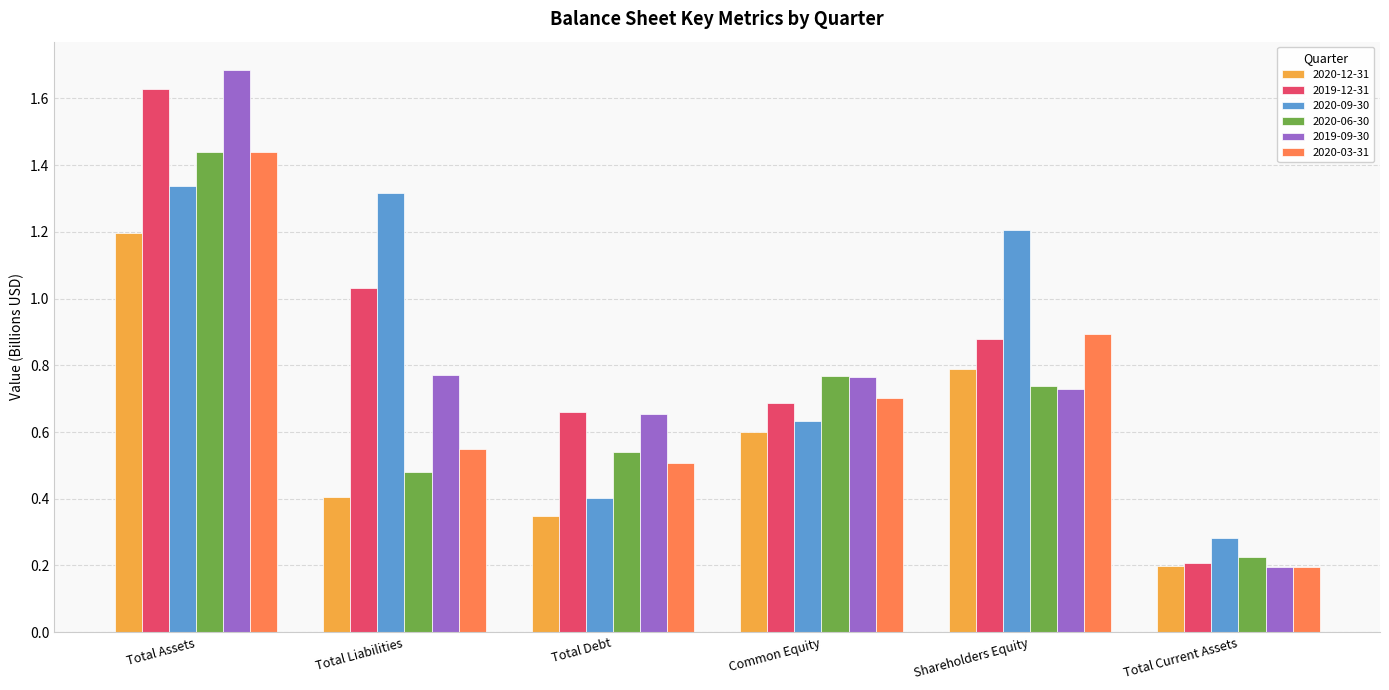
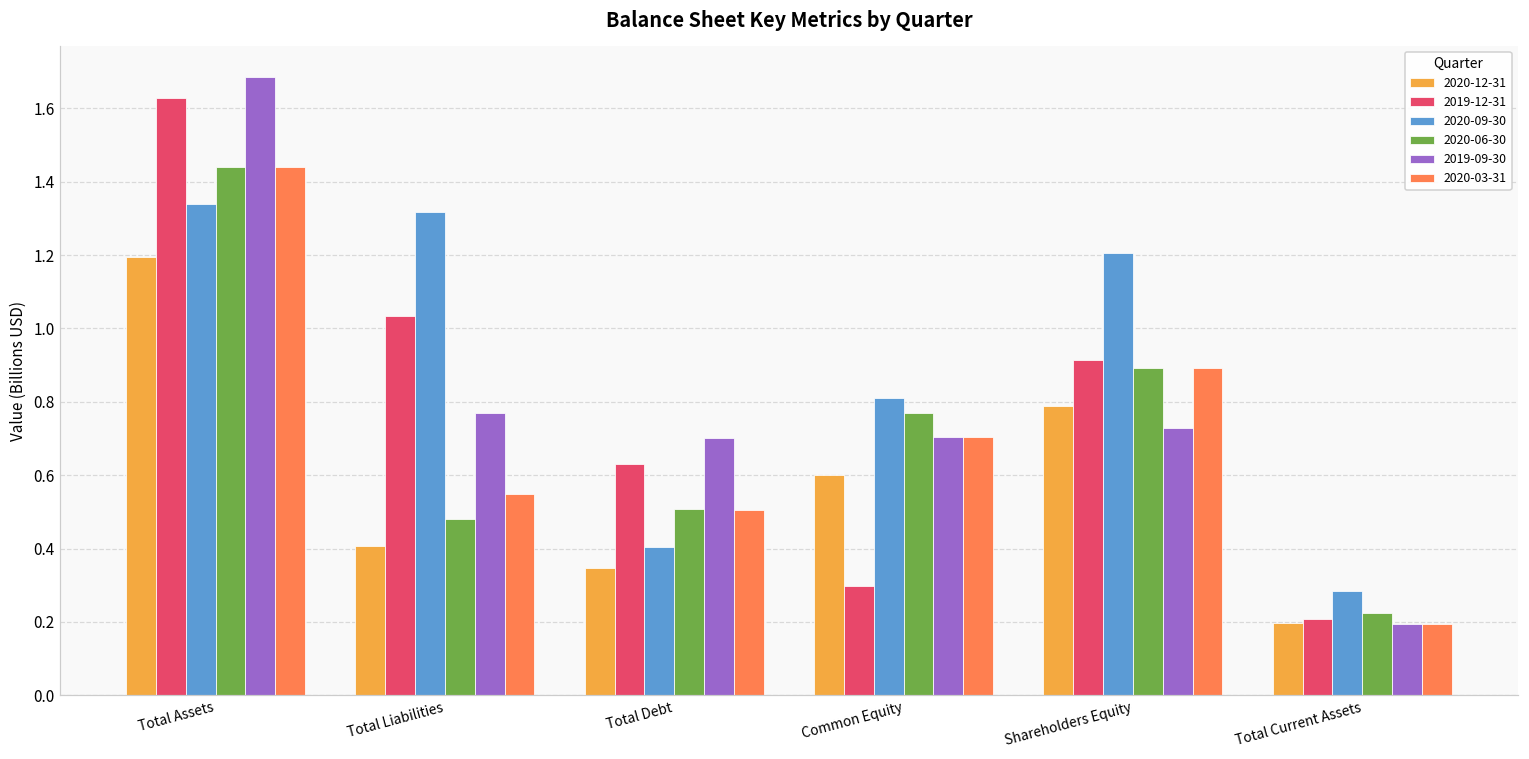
  {
    "2019-12-31": {
      "Total Assets": 1.63,
      "Total Liabilities": 1.03,
-     "Total Debt": 0.66,
-     "Common Equity": 0.69,
-     "Shareholders Equity": 0.88,
+     "Total Debt": 0.63,
+     "Common Equity": 0.30,
+     "Shareholders Equity": 0.91,
      "Total Current Assets": 0.21
    },
    "2020-09-30": {
      "Total Assets": 1.34,
      "Total Liabilities": 1.32,
      "Total Debt": 0.40,
-     "Common Equity": 0.63,
+     "Common Equity": 0.81,
      "Shareholders Equity": 1.21,
      "Total Current Assets": 0.28
    },
    "2020-06-30": {
      "Total Assets": 1.44,
      "Total Liabilities": 0.48,
-     "Total Debt": 0.54,
+     "Total Debt": 0.51,
      "Common Equity": 0.77,
-     "Shareholders Equity": 0.74,
+     "Shareholders Equity": 0.89,
      "Total Current Assets": 0.22
    },
    "2019-09-30": {
      "Total Assets": 1.69,
      "Total Liabilities": 0.77,
-     "Total Debt": 0.65,
-     "Common Equity": 0.77,
+     "Total Debt": 0.70,
+     "Common Equity": 0.70,
      "Shareholders Equity": 0.73,
      "Total Current Assets": 0.19
    }
  }
